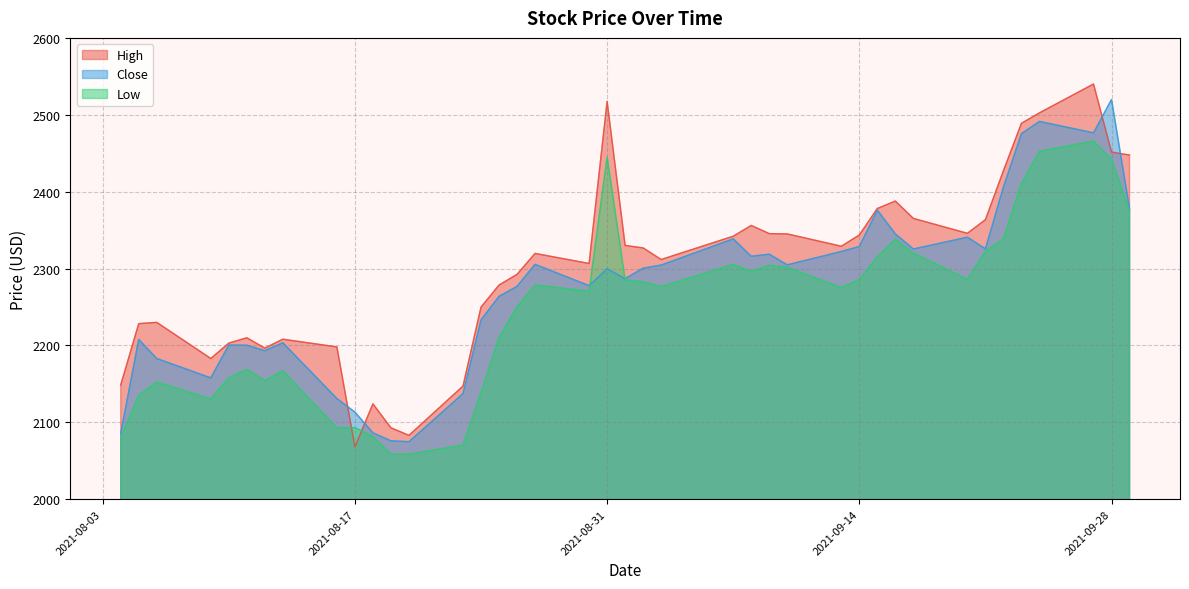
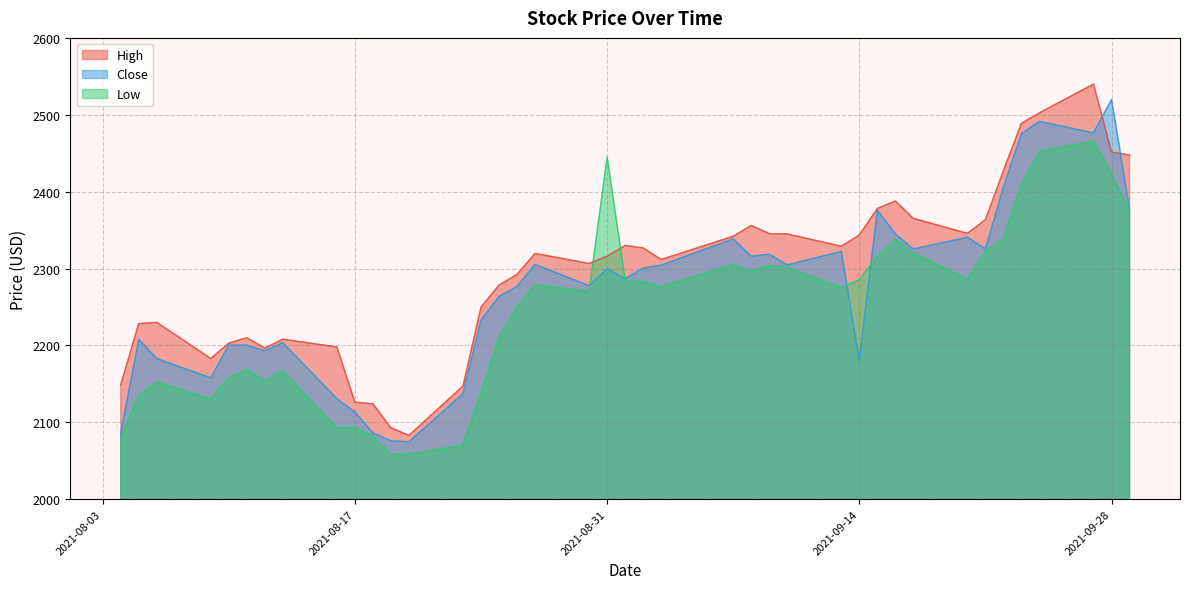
  {
    "High": {
-     "2021-08-17": 2070,
-     "2021-08-31": 2520,
+     "2021-08-17": 2130,
+     "2021-08-31": 2320,
      "2021-09-14": 2340,
      "2021-09-28": 2450
    },
    "Close": {
      "2021-08-17": 2110,
      "2021-08-31": 2300,
-     "2021-09-14": 2330,
+     "2021-09-14": 2180,
      "2021-09-28": 2520
    },
    "Low": {
      "2021-08-17": 2090,
      "2021-08-31": 2440,
      "2021-09-14": 2290,
-     "2021-09-28": 2440
+     "2021-09-28": 2420
    }
  }
